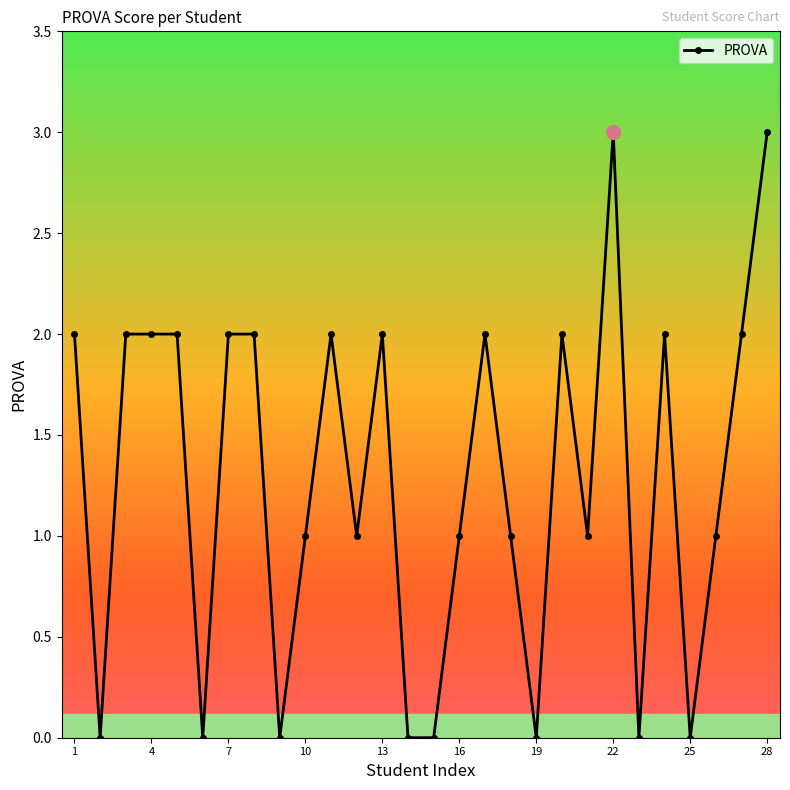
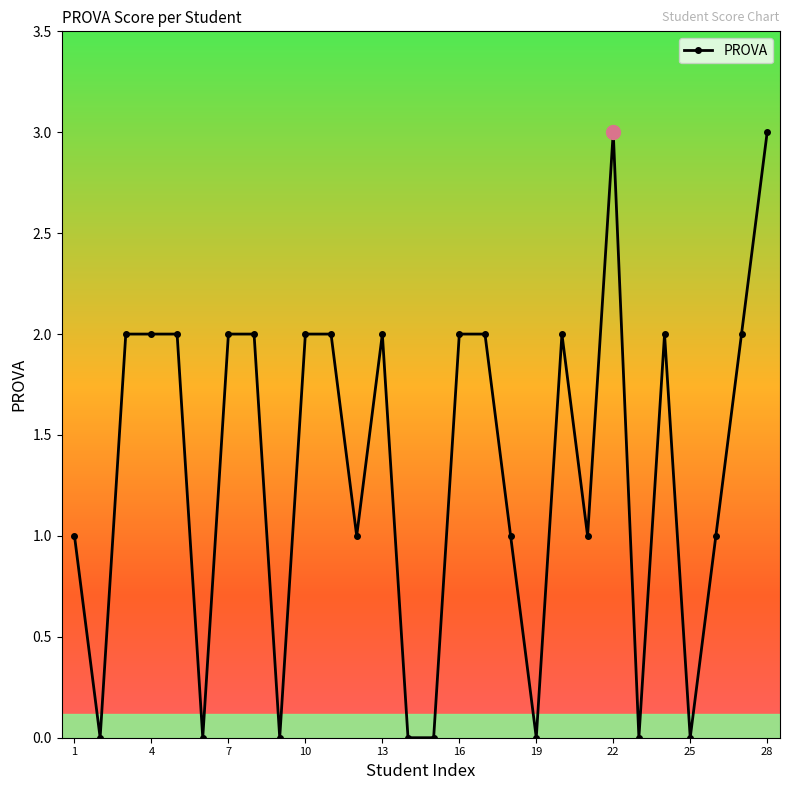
  {
    "PROVA": {
-     "1": 2,
+     "1": 1,
      "4": 2,
      "7": 2,
-     "10": 1,
+     "10": 2,
      "13": 2,
-     "16": 1,
+     "16": 2,
      "28": 3
    }
  }
